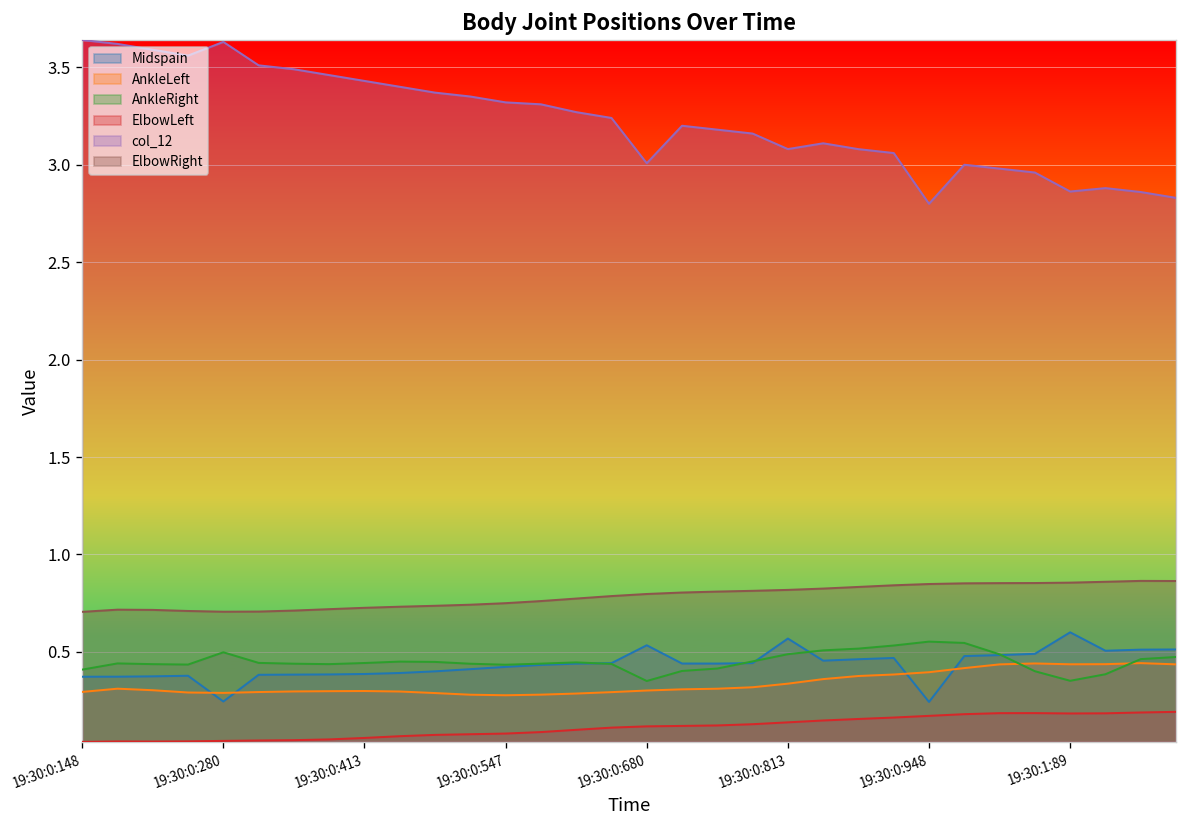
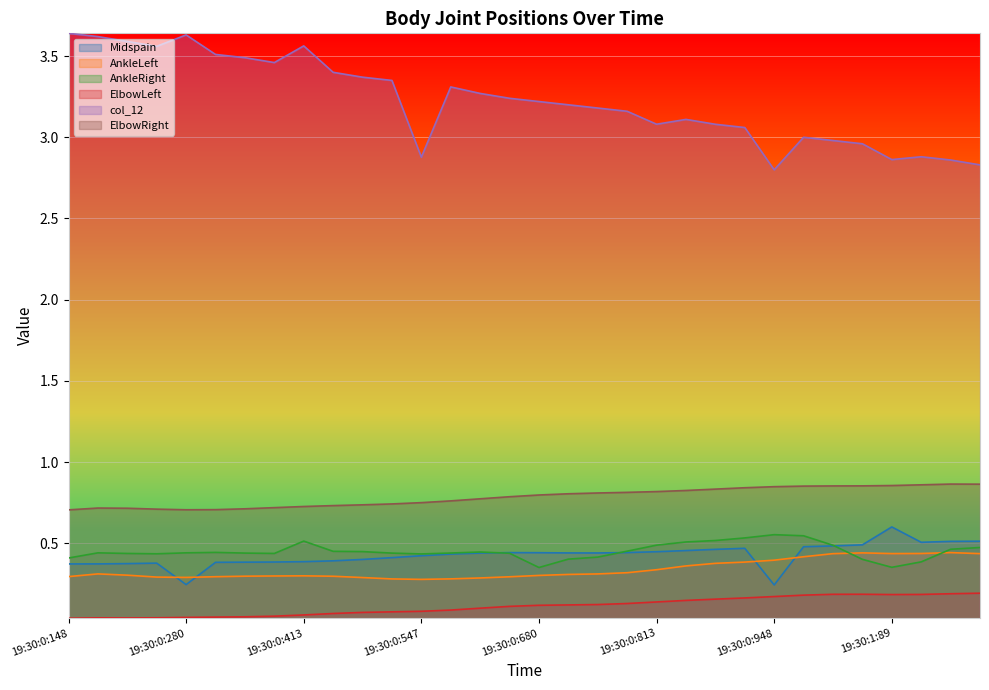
  {
    "Midspain": {
      "19:30:0:148": 0.37,
      "19:30:0:280": 0.25,
      "19:30:0:413": 0.39,
-     "19:30:0:680": 0.53,
-     "19:30:0:813": 0.57,
+     "19:30:0:680": 0.44,
+     "19:30:0:813": 0.45,
      "19:30:0:948": 0.24,
      "19:30:1:89": 0.60
    },
    "AnkleRight": {
      "19:30:0:148": 0.41,
-     "19:30:0:280": 0.50,
-     "19:30:0:413": 0.44,
+     "19:30:0:280": 0.44,
+     "19:30:0:413": 0.51,
      "19:30:0:680": 0.35,
      "19:30:0:813": 0.49,
      "19:30:0:948": 0.55,
      "19:30:1:89": 0.35
    },
    "col_12": {
      "19:30:0:148": 3.64,
      "19:30:0:280": 3.63,
-     "19:30:0:413": 3.43,
-     "19:30:0:547": 3.32,
-     "19:30:0:680": 3.01,
+     "19:30:0:413": 3.56,
+     "19:30:0:547": 2.88,
+     "19:30:0:680": 3.22,
      "19:30:0:813": 3.08,
      "19:30:0:948": 2.80,
      "19:30:1:89": 2.86
    }
  }
